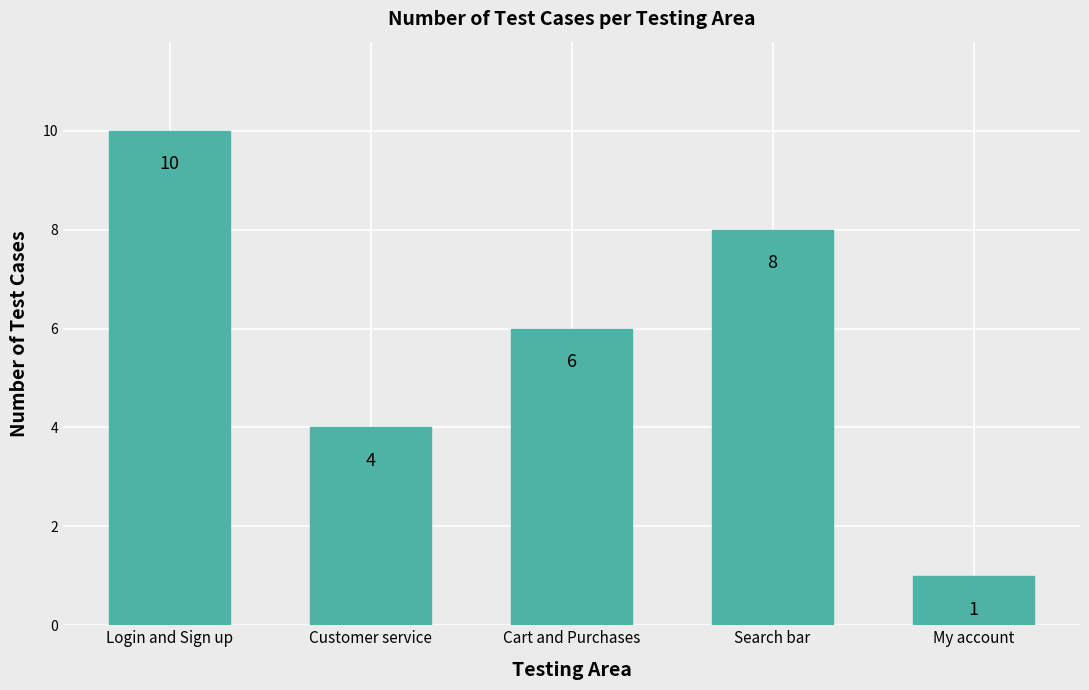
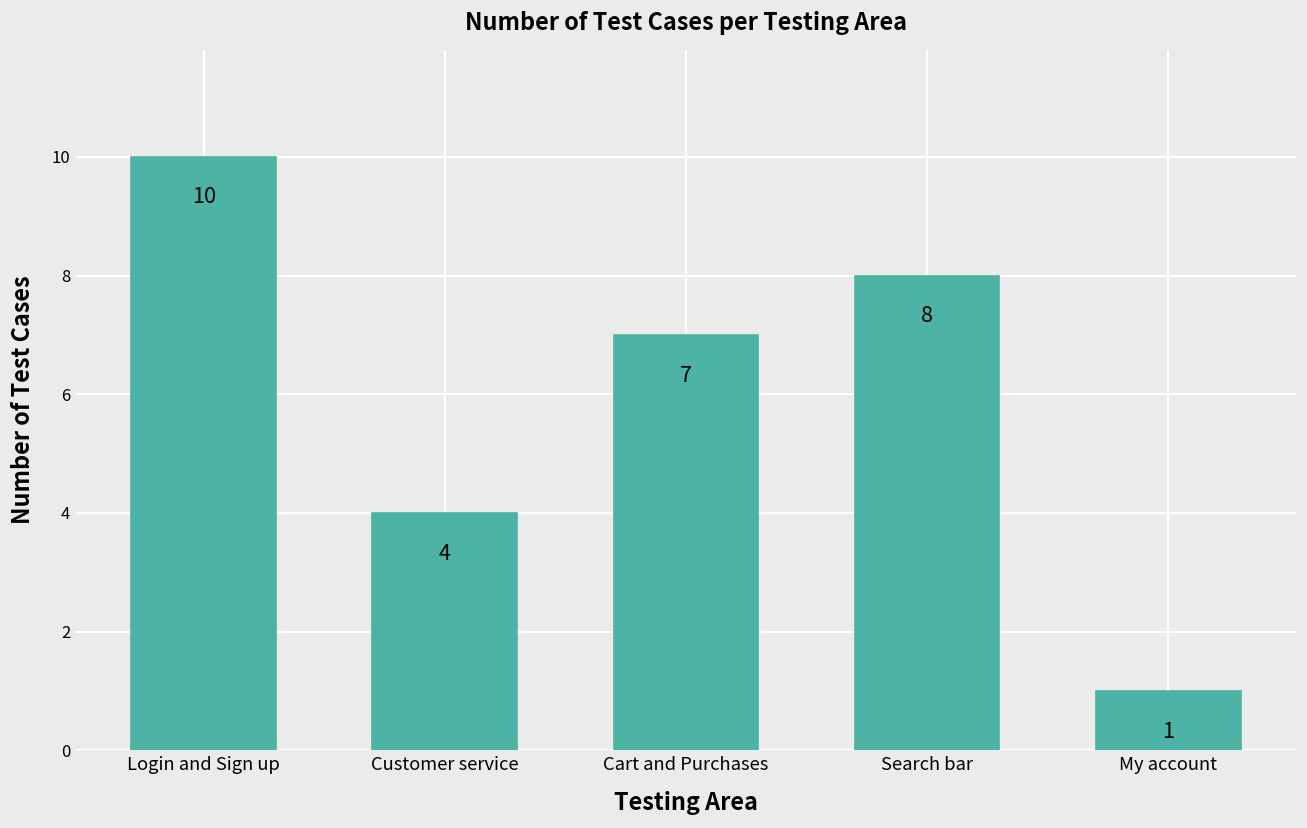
  {
    "Login and Sign up": 10,
    "Customer service": 4,
-   "Cart and Purchases": 6,
+   "Cart and Purchases": 7,
    "Search bar": 8,
    "My account": 1
  }
